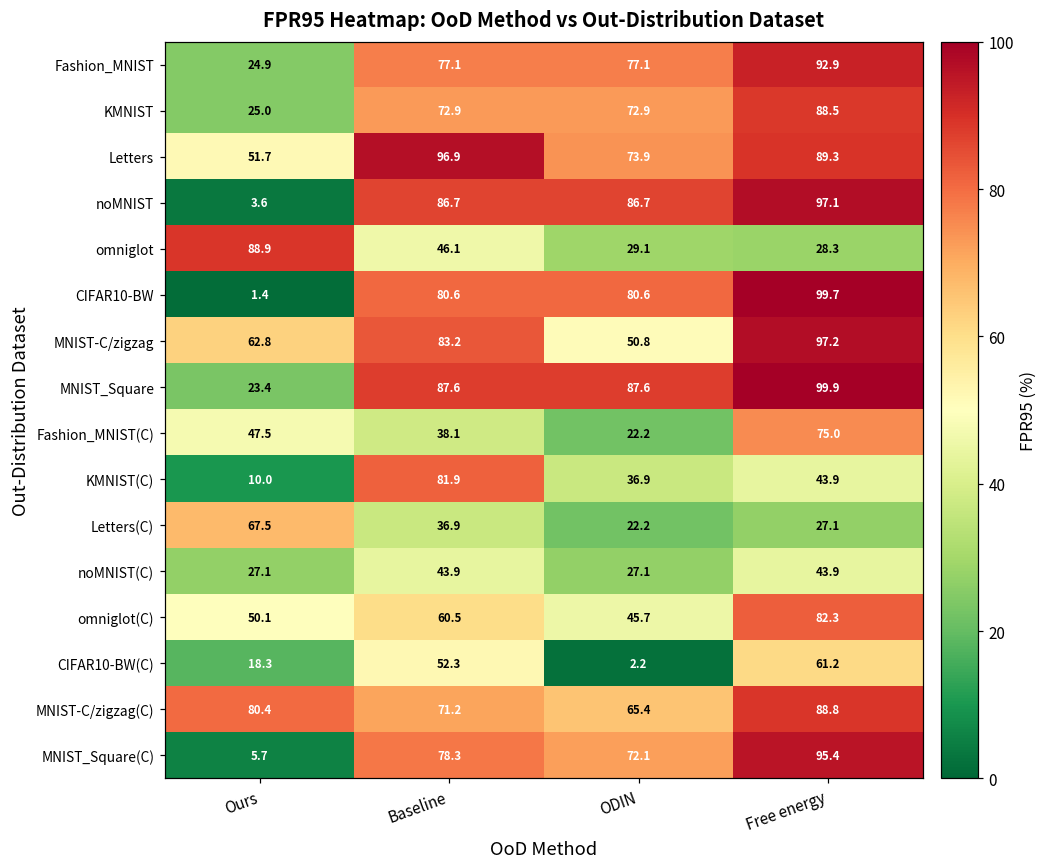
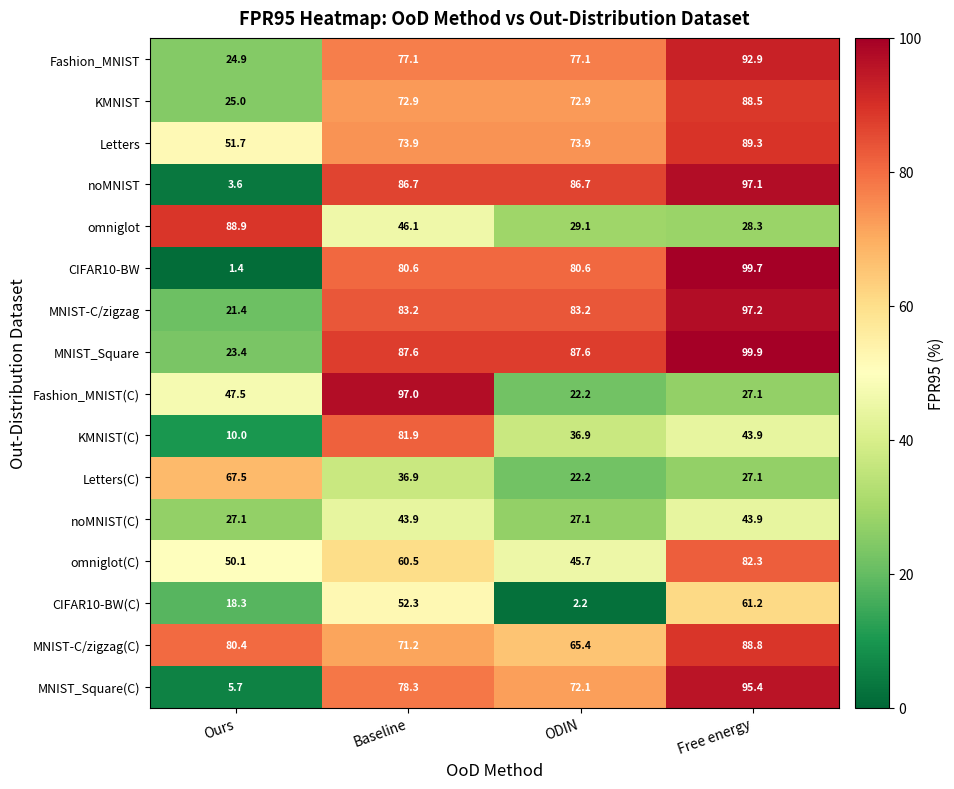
  {
    "Fashion_MNIST": {
      "Ours": 24.9,
      "Baseline": 77.1,
      "ODIN": 77.1,
      "Free energy": 92.9
    },
    "KMNIST": {
      "Ours": 25.0,
      "Baseline": 72.9,
      "ODIN": 72.9,
      "Free energy": 88.5
    },
    "Letters": {
      "Ours": 51.7,
-     "Baseline": 96.9,
+     "Baseline": 73.9,
      "ODIN": 73.9,
      "Free energy": 89.3
    },
    "noMNIST": {
      "Ours": 3.6,
      "Baseline": 86.7,
      "ODIN": 86.7,
      "Free energy": 97.1
    },
    "omniglot": {
      "Ours": 88.9,
      "Baseline": 46.1,
      "ODIN": 29.1,
      "Free energy": 28.3
    },
    "CIFAR10-BW": {
      "Ours": 1.4,
      "Baseline": 80.6,
      "ODIN": 80.6,
      "Free energy": 99.7
    },
    "MNIST-C/zigzag": {
-     "Ours": 62.8,
+     "Ours": 21.4,
      "Baseline": 83.2,
-     "ODIN": 50.8,
+     "ODIN": 83.2,
      "Free energy": 97.2
    },
    "MNIST_Square": {
      "Ours": 23.4,
      "Baseline": 87.6,
      "ODIN": 87.6,
      "Free energy": 99.9
    },
    "Fashion_MNIST(C)": {
      "Ours": 47.5,
-     "Baseline": 38.1,
+     "Baseline": 97.0,
      "ODIN": 22.2,
-     "Free energy": 75.0
+     "Free energy": 27.1
    },
    "KMNIST(C)": {
      "Ours": 10.0,
      "Baseline": 81.9,
      "ODIN": 36.9,
      "Free energy": 43.9
    },
    "Letters(C)": {
      "Ours": 67.5,
      "Baseline": 36.9,
      "ODIN": 22.2,
      "Free energy": 27.1
    },
    "noMNIST(C)": {
      "Ours": 27.1,
      "Baseline": 43.9,
      "ODIN": 27.1,
      "Free energy": 43.9
    },
    "omniglot(C)": {
      "Ours": 50.1,
      "Baseline": 60.5,
      "ODIN": 45.7,
      "Free energy": 82.3
    },
    "CIFAR10-BW(C)": {
      "Ours": 18.3,
      "Baseline": 52.3,
      "ODIN": 2.2,
      "Free energy": 61.2
    },
    "MNIST-C/zigzag(C)": {
      "Ours": 80.4,
      "Baseline": 71.2,
      "ODIN": 65.4,
      "Free energy": 88.8
    },
    "MNIST_Square(C)": {
      "Ours": 5.7,
      "Baseline": 78.3,
      "ODIN": 72.1,
      "Free energy": 95.4
    }
  }
